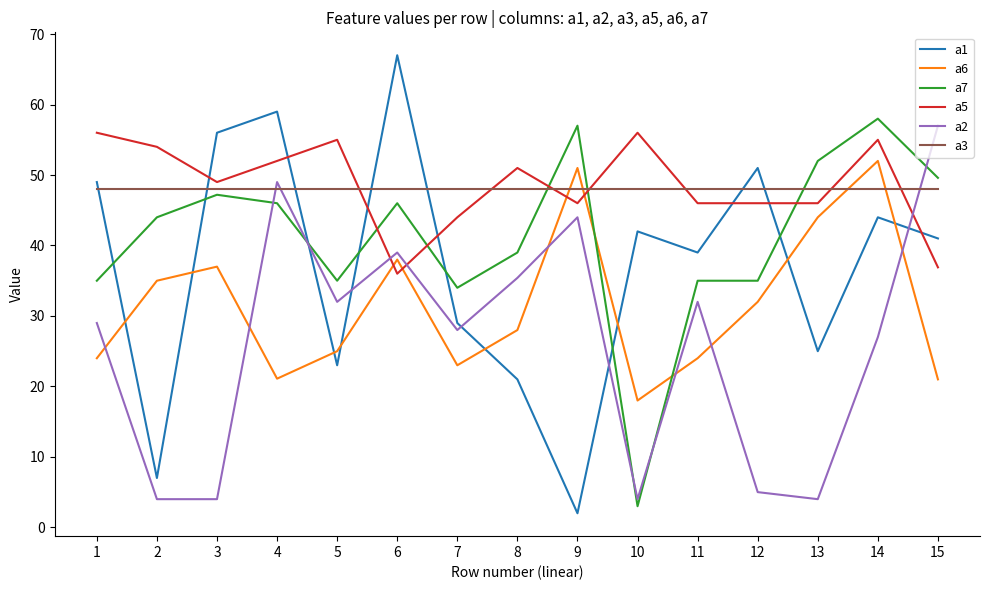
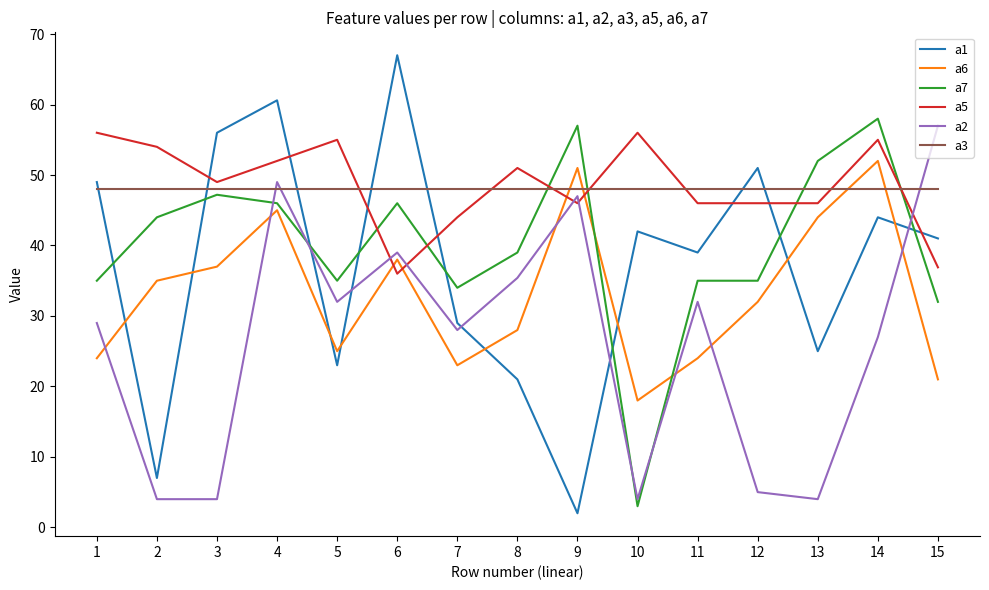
  {
    "a1": {
      "1": 49,
      "2": 7,
      "3": 56,
-     "4": 59,
+     "4": 61,
      "5": 23,
      "6": 67,
      "7": 29,
      "8": 21,
      "9": 2,
      "10": 42,
      "11": 39,
      "12": 51,
      "13": 25,
      "14": 44,
      "15": 41
    },
    "a6": {
      "1": 24,
      "2": 35,
      "3": 37,
-     "4": 21,
+     "4": 45,
      "5": 25,
      "6": 38,
      "7": 23,
      "8": 28,
      "9": 51,
      "10": 18,
      "11": 24,
      "12": 32,
      "13": 44,
      "14": 52,
      "15": 21
    },
    "a7": {
      "1": 35,
      "2": 44,
      "3": 47,
      "4": 46,
      "5": 35,
      "6": 46,
      "7": 34,
      "8": 39,
      "9": 57,
      "10": 3,
      "11": 35,
      "12": 35,
      "13": 52,
      "14": 58,
-     "15": 50
+     "15": 32
    },
    "a5": {
      "1": 56,
      "2": 54,
      "3": 49,
      "4": 52,
      "5": 55,
      "6": 36,
      "7": 44,
      "8": 51,
      "9": 46,
      "10": 56,
      "11": 46,
      "12": 46,
      "13": 46,
      "14": 55,
      "15": 37
    },
    "a2": {
      "1": 29,
      "2": 4,
      "3": 4,
      "4": 49,
      "5": 32,
      "6": 39,
      "7": 28,
      "8": 35,
-     "9": 44,
+     "9": 47,
      "10": 4,
      "11": 32,
      "12": 5,
      "13": 4,
      "14": 27
    },
    "a3": {
      "1": 48,
      "2": 48,
      "3": 48,
      "4": 48,
      "5": 48,
      "6": 48,
      "7": 48,
      "8": 48,
      "9": 48,
      "10": 48,
      "11": 48,
      "12": 48,
      "13": 48,
      "14": 48,
      "15": 48
    }
  }
